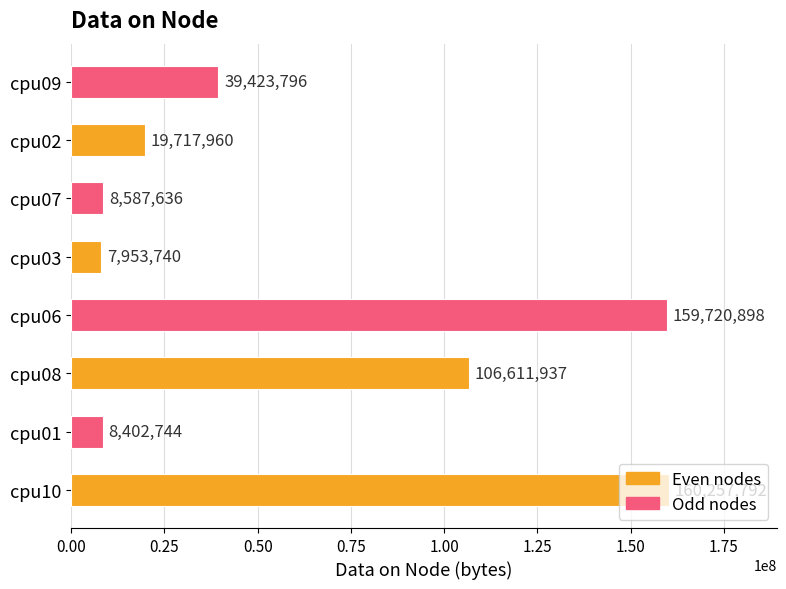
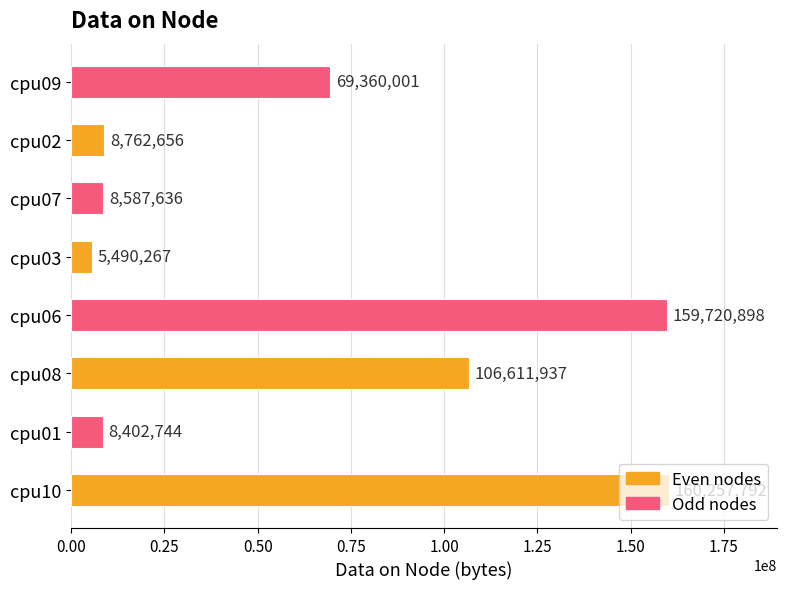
  {
-   "cpu09": "39,423,796",
-   "cpu02": "19,717,960",
+   "cpu09": "69,360,001",
+   "cpu02": "8,762,656",
    "cpu07": "8,587,636",
-   "cpu03": "7,953,740",
+   "cpu03": "5,490,267",
    "cpu06": "159,720,898",
    "cpu08": "106,611,937",
    "cpu01": "8,402,744"
  }
